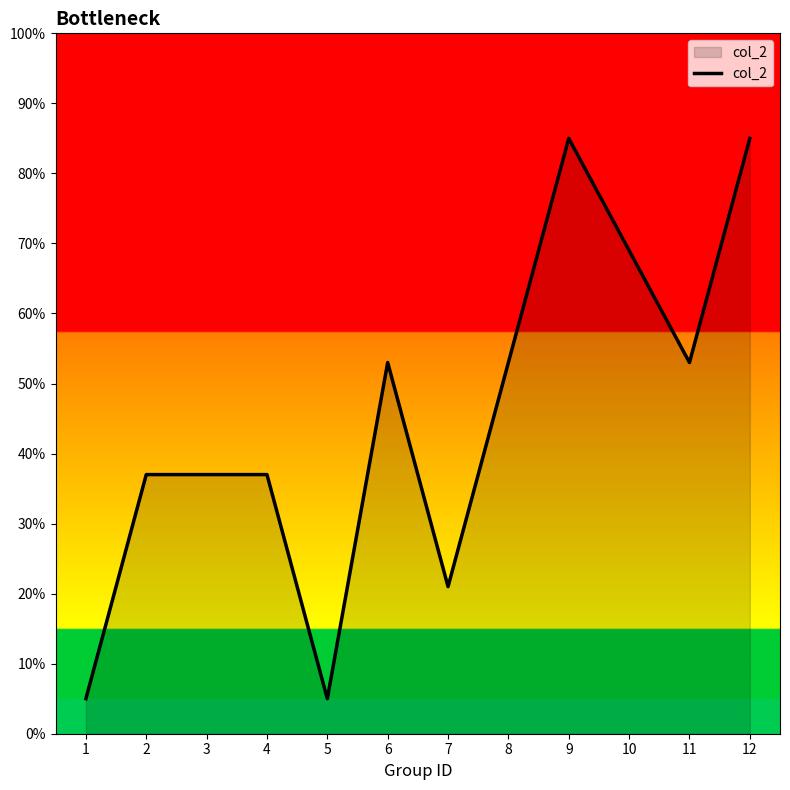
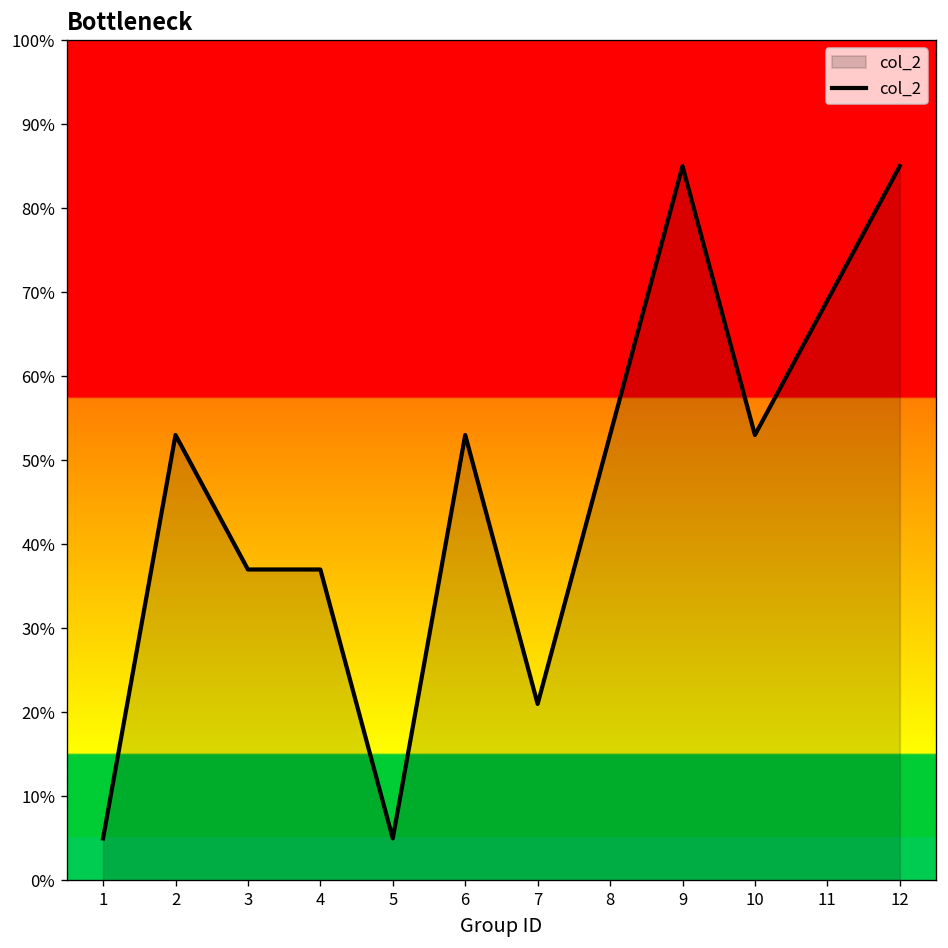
  {
-   "2": "37%",
+   "2": "53%",
    "3": "37%",
    "4": "37%",
    "6": "53%",
    "7": "21%",
    "8": "53%",
    "9": "85%",
-   "10": "69%",
-   "11": "53%",
+   "10": "53%",
+   "11": "69%",
    "12": "85%"
  }
